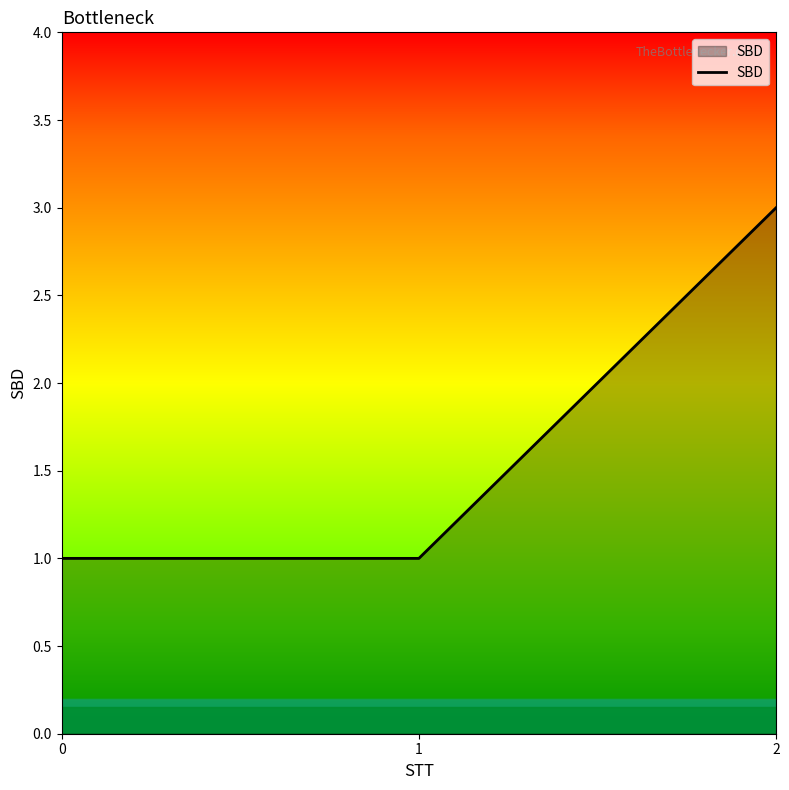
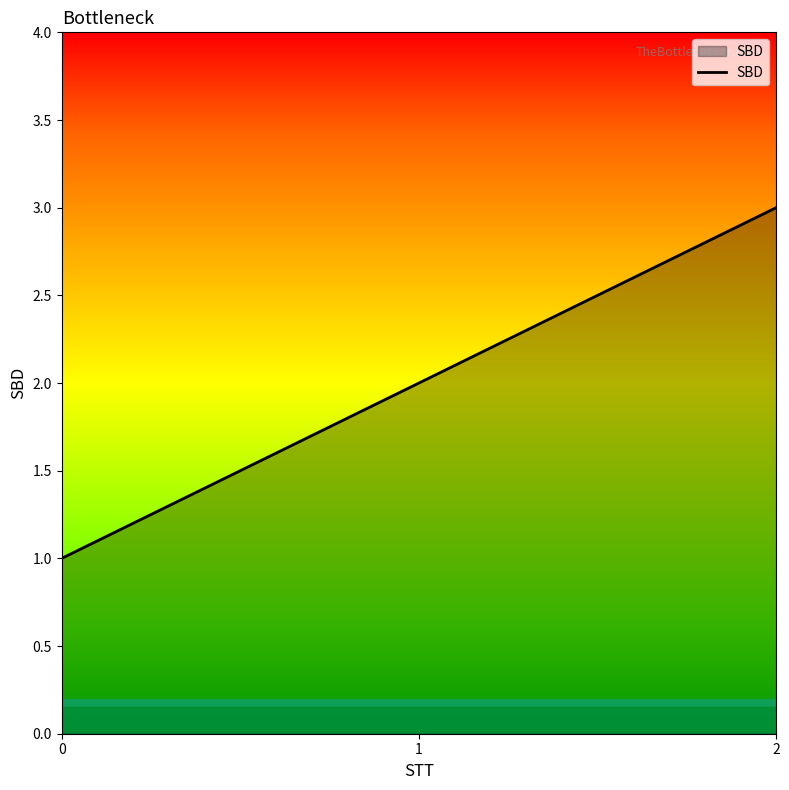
  {
    "0": 1,
-   "1": 1,
+   "1": 2,
    "2": 3
  }
